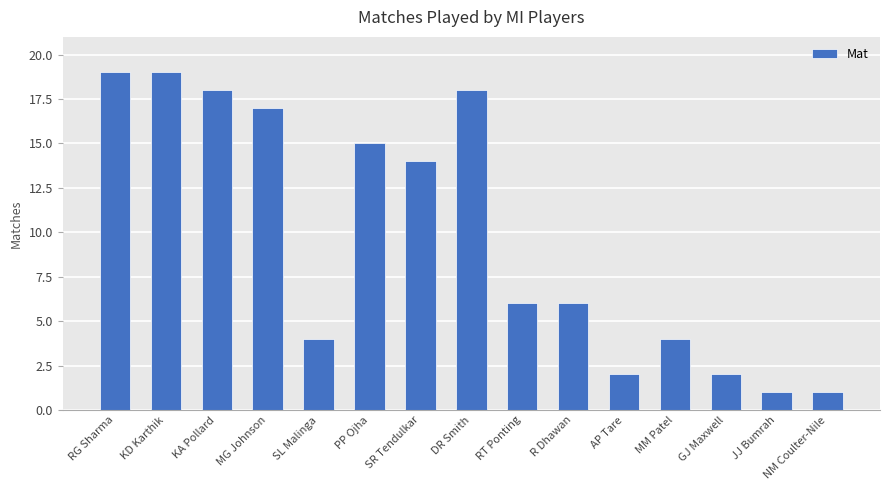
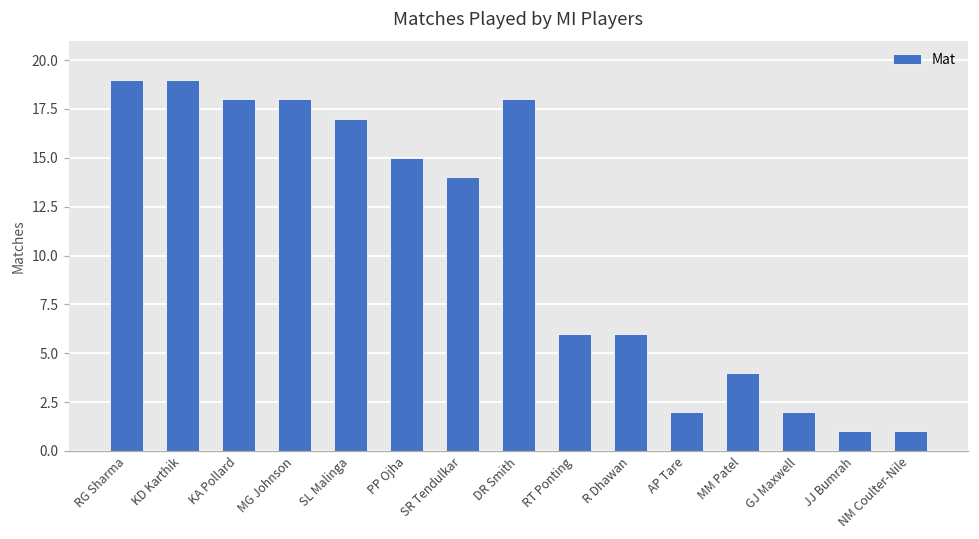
  {
    "RG Sharma": 19,
    "KD Karthik": 19,
    "KA Pollard": 18,
-   "MG Johnson": 17,
-   "SL Malinga": 4,
+   "MG Johnson": 18,
+   "SL Malinga": 17,
    "PP Ojha": 15,
    "SR Tendulkar": 14,
    "DR Smith": 18,
    "RT Ponting": 6,
    "R Dhawan": 6,
    "AP Tare": 2,
    "MM Patel": 4,
    "GJ Maxwell": 2,
    "JJ Bumrah": 1,
    "NM Coulter-Nile": 1
  }
